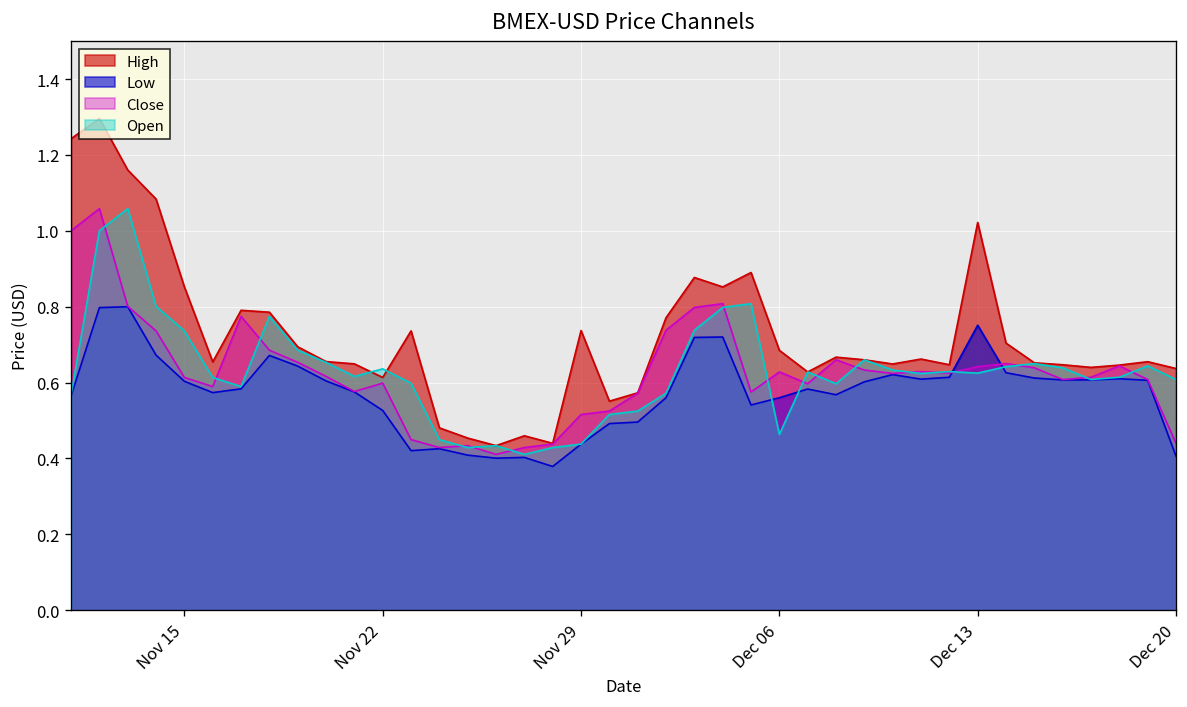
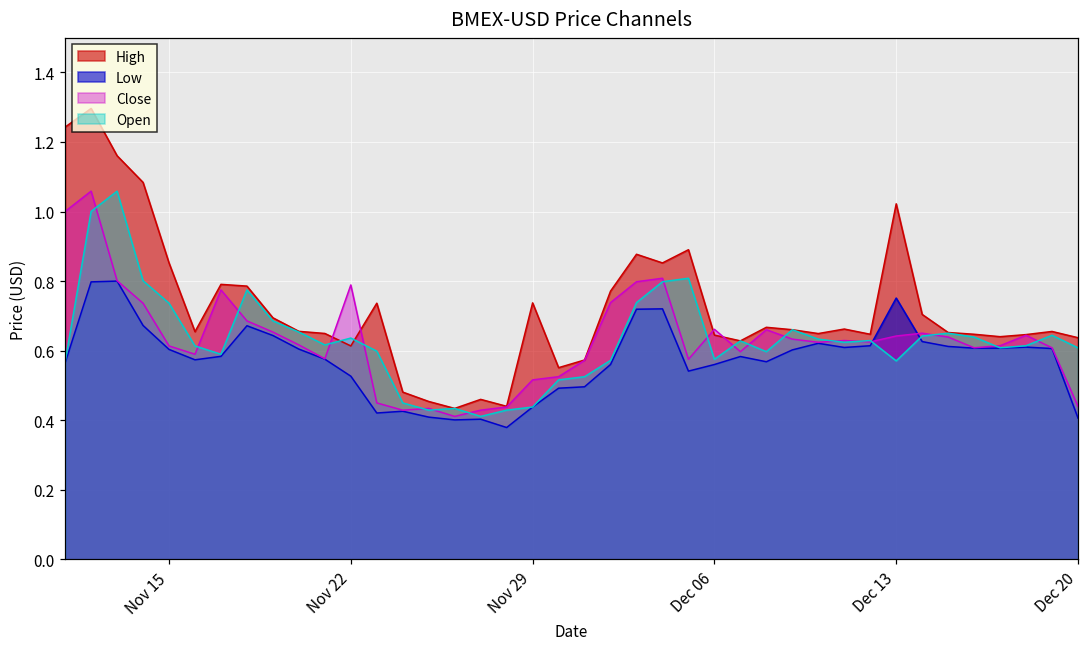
  {
    "High": {
      "Nov 15": 0.85,
      "Nov 22": 0.61,
      "Nov 29": 0.74,
-     "Dec 06": 0.69,
+     "Dec 06": 0.64,
      "Dec 13": 1.02,
      "Dec 20": 0.64
    },
    "Low": {
      "Nov 15": 0.60,
      "Nov 22": 0.53,
      "Dec 06": 0.56,
      "Dec 13": 0.75,
      "Dec 20": 0.41
    },
    "Close": {
      "Nov 15": 0.61,
-     "Nov 22": 0.60,
+     "Nov 22": 0.79,
      "Nov 29": 0.52,
-     "Dec 06": 0.63,
+     "Dec 06": 0.66,
      "Dec 13": 0.64,
      "Dec 20": 0.44
    },
    "Open": {
      "Nov 15": 0.74,
      "Nov 22": 0.64,
-     "Dec 06": 0.46,
-     "Dec 13": 0.63,
+     "Dec 06": 0.58,
+     "Dec 13": 0.57,
      "Dec 20": 0.61
    }
  }
